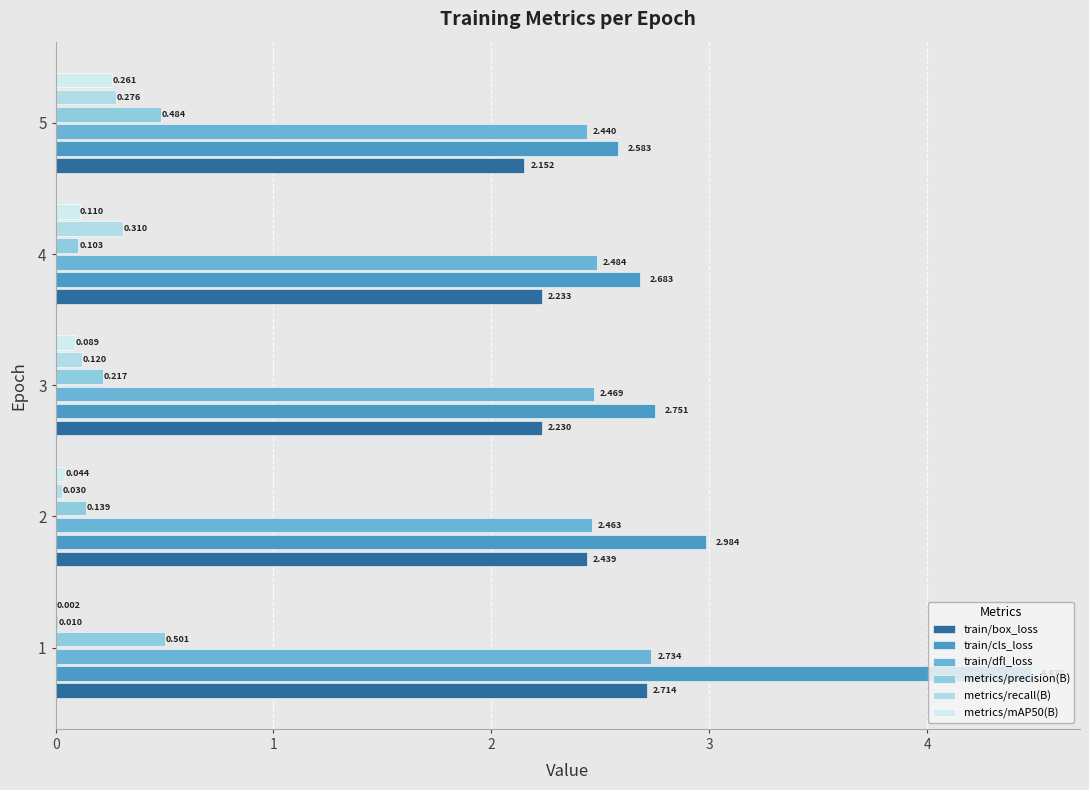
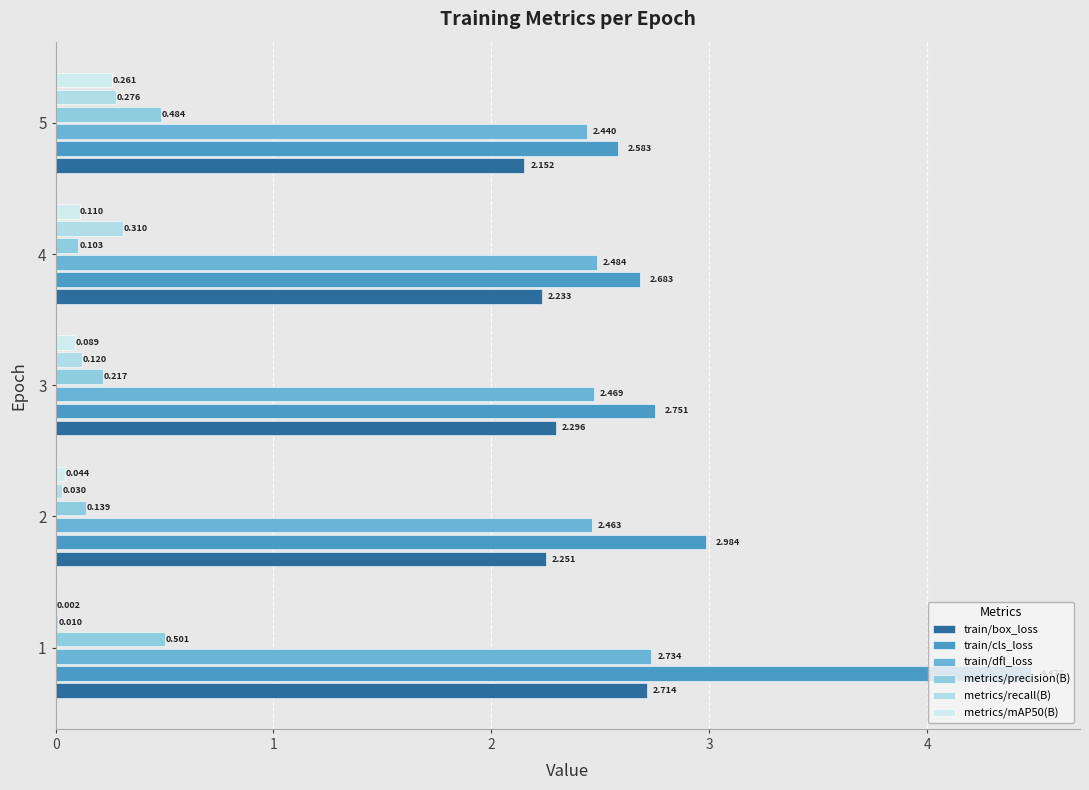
  {
    "train/box_loss": {
      "5": 2.152,
      "4": 2.233,
-     "3": 2.230,
-     "2": 2.439,
+     "3": 2.296,
+     "2": 2.251,
      "1": 2.714
    }
  }
